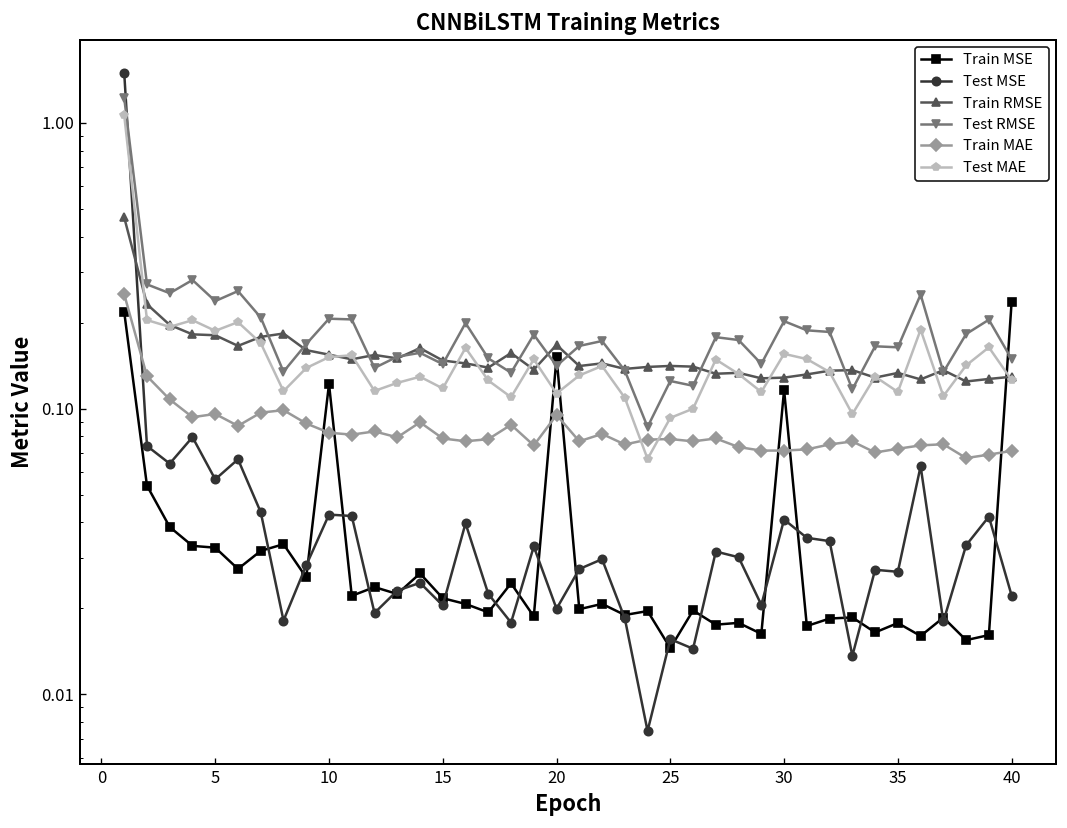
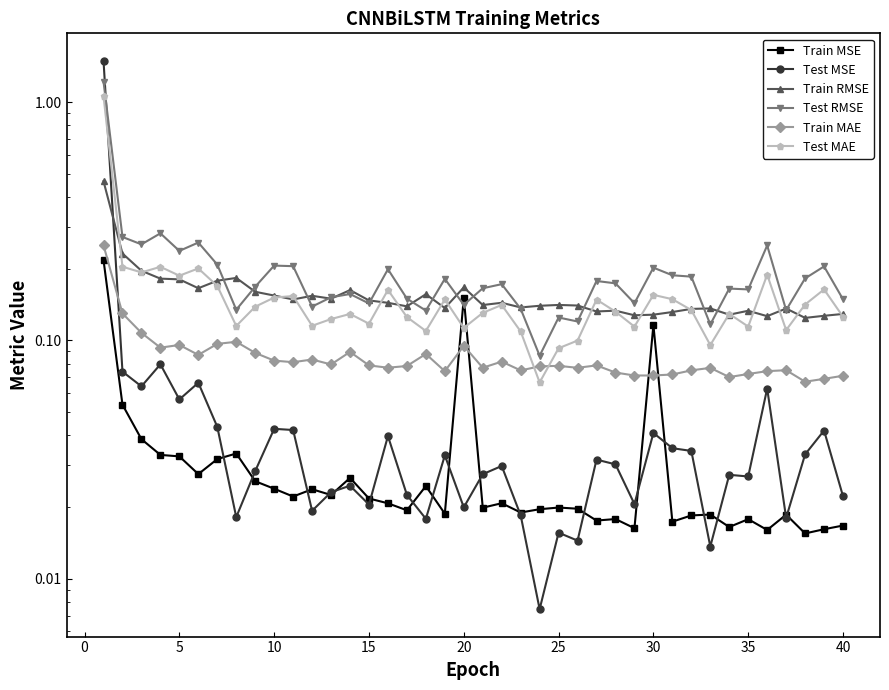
  {
    "Train MSE": {
      "5": 0.033,
-     "10": 0.12,
+     "10": 0.024,
      "15": 0.022,
      "20": 0.15,
-     "25": 0.015,
+     "25": 0.020,
      "30": 0.12,
      "35": 0.018,
-     "40": 0.24
+     "40": 0.017
    }
  }
